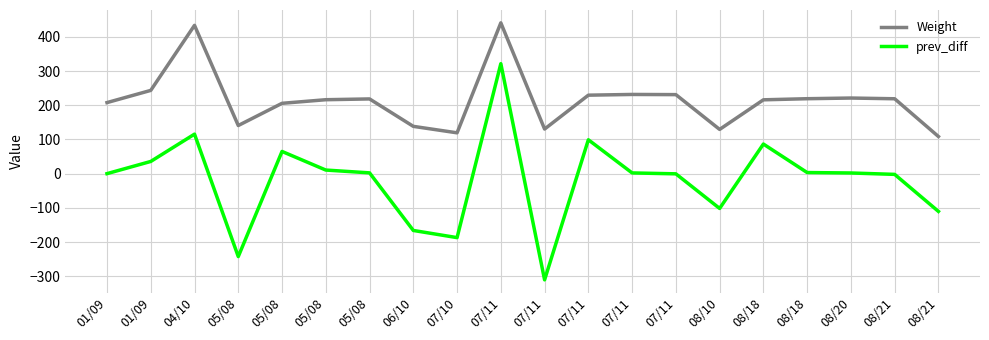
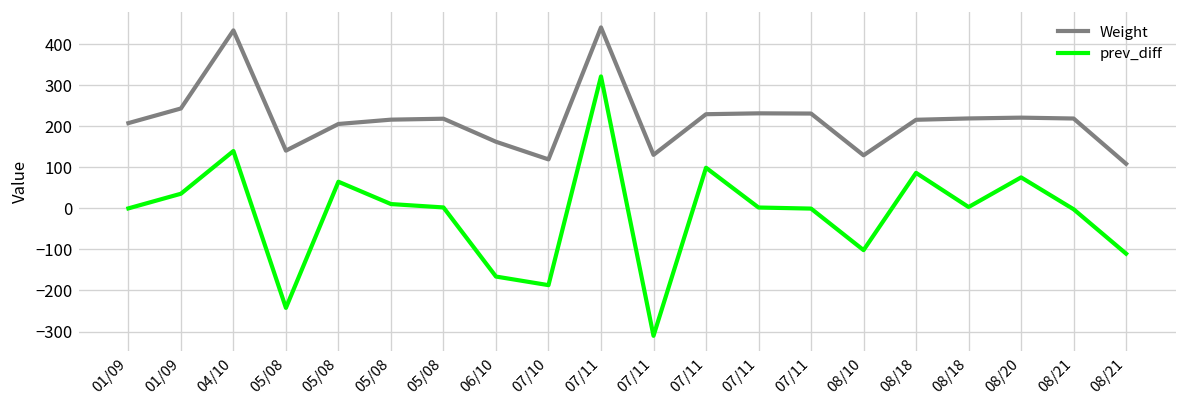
  {
    "Weight": {
      "04/10": 430,
-     "06/10": 140,
+     "06/10": 160,
      "07/10": 120,
      "08/10": 130,
      "08/20": 220
    },
    "prev_diff": {
-     "04/10": 120,
+     "04/10": 140,
      "06/10": -170,
      "07/10": -190,
      "08/10": -100,
-     "08/20": 0
+     "08/20": 80
    }
  }
